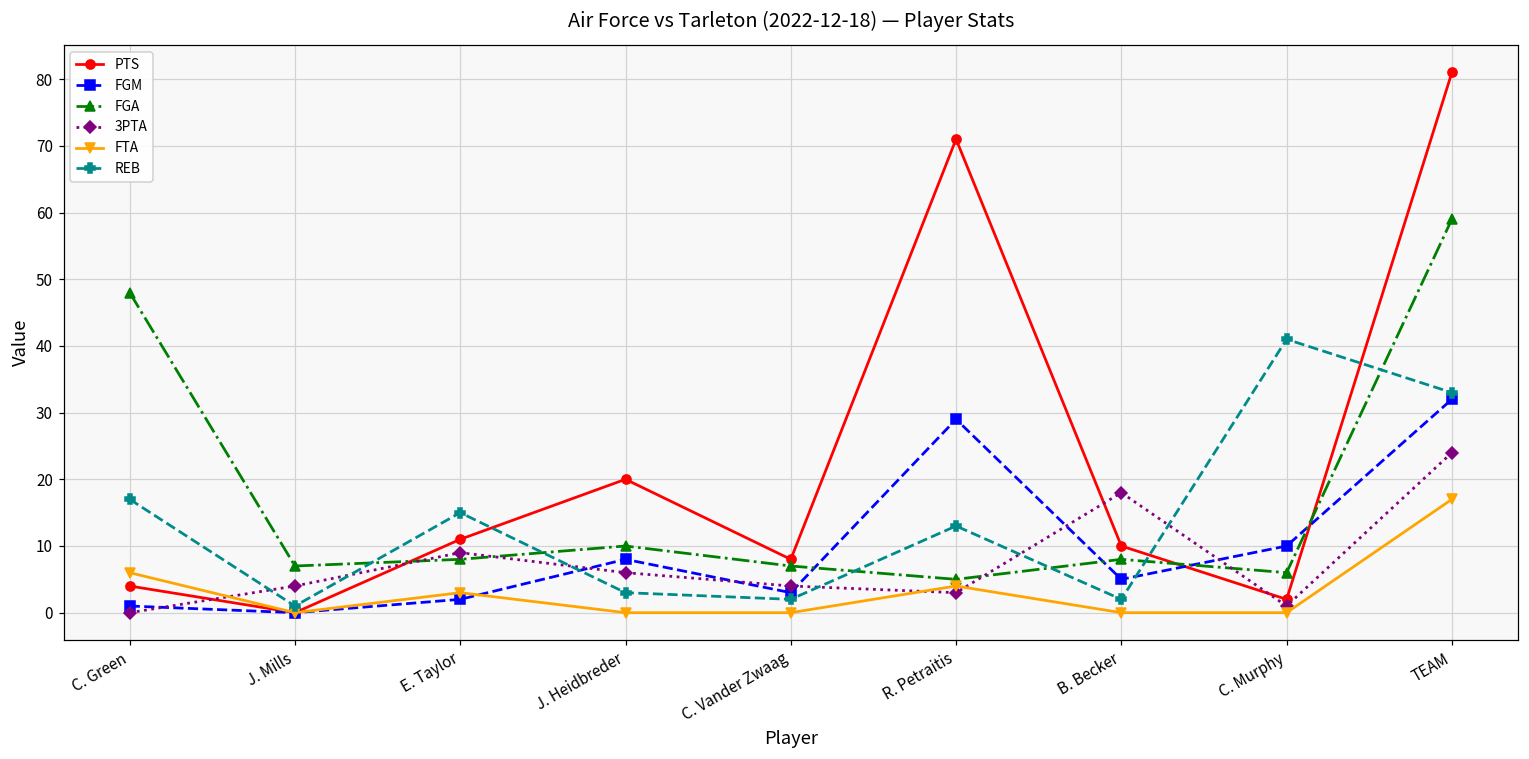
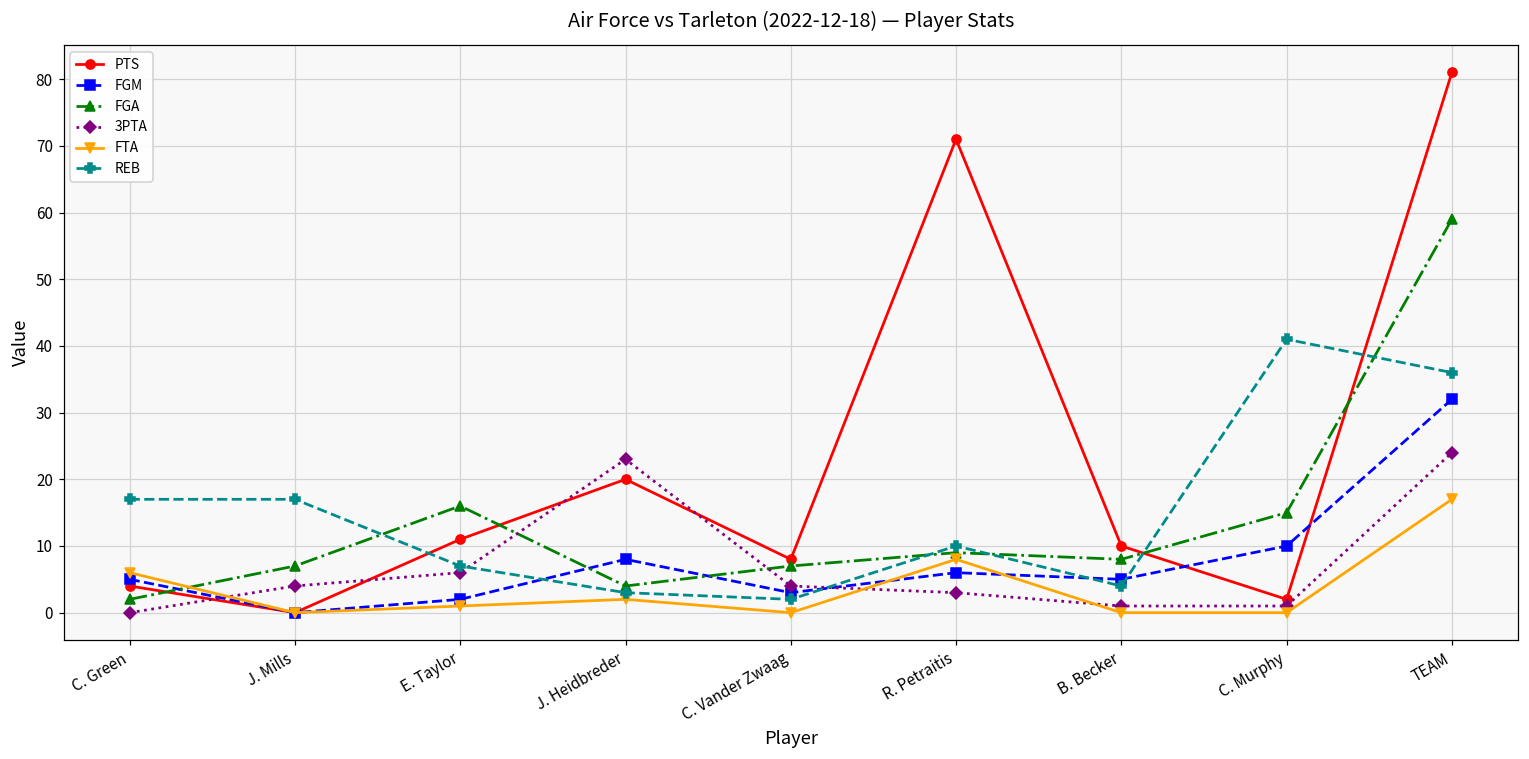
  {
    "PTS": {
      "C. Green": 4,
      "E. Taylor": 11,
      "J. Heidbreder": 20,
      "C. Vander Zwaag": 8,
      "R. Petraitis": 71,
      "B. Becker": 10,
      "C. Murphy": 2,
      "TEAM": 81
    },
    "FGM": {
-     "C. Green": 1,
+     "C. Green": 5,
      "E. Taylor": 2,
      "J. Heidbreder": 8,
      "C. Vander Zwaag": 3,
-     "R. Petraitis": 29,
+     "R. Petraitis": 6,
      "B. Becker": 5,
      "C. Murphy": 10,
      "TEAM": 32
    },
    "FGA": {
-     "C. Green": 48,
+     "C. Green": 2,
      "J. Mills": 7,
-     "E. Taylor": 8,
-     "J. Heidbreder": 10,
+     "E. Taylor": 16,
+     "J. Heidbreder": 4,
      "C. Vander Zwaag": 7,
-     "R. Petraitis": 5,
+     "R. Petraitis": 9,
      "B. Becker": 8,
-     "C. Murphy": 6,
+     "C. Murphy": 15,
      "TEAM": 59
    },
    "3PTA": {
      "C. Green": 0,
      "J. Mills": 4,
-     "E. Taylor": 9,
-     "J. Heidbreder": 6,
+     "E. Taylor": 6,
+     "J. Heidbreder": 23,
      "C. Vander Zwaag": 4,
      "R. Petraitis": 3,
-     "B. Becker": 18,
+     "B. Becker": 1,
      "C. Murphy": 1,
      "TEAM": 24
    },
    "FTA": {
      "C. Green": 6,
-     "E. Taylor": 3,
-     "J. Heidbreder": 0,
+     "E. Taylor": 1,
+     "J. Heidbreder": 2,
      "C. Vander Zwaag": 0,
-     "R. Petraitis": 4,
+     "R. Petraitis": 8,
      "B. Becker": 0,
      "C. Murphy": 0,
      "TEAM": 17
    },
    "REB": {
      "C. Green": 17,
-     "J. Mills": 1,
-     "E. Taylor": 15,
+     "J. Mills": 17,
+     "E. Taylor": 7,
      "J. Heidbreder": 3,
      "C. Vander Zwaag": 2,
-     "R. Petraitis": 13,
-     "B. Becker": 2,
+     "R. Petraitis": 10,
+     "B. Becker": 4,
      "C. Murphy": 41,
-     "TEAM": 33
+     "TEAM": 36
    }
  }
